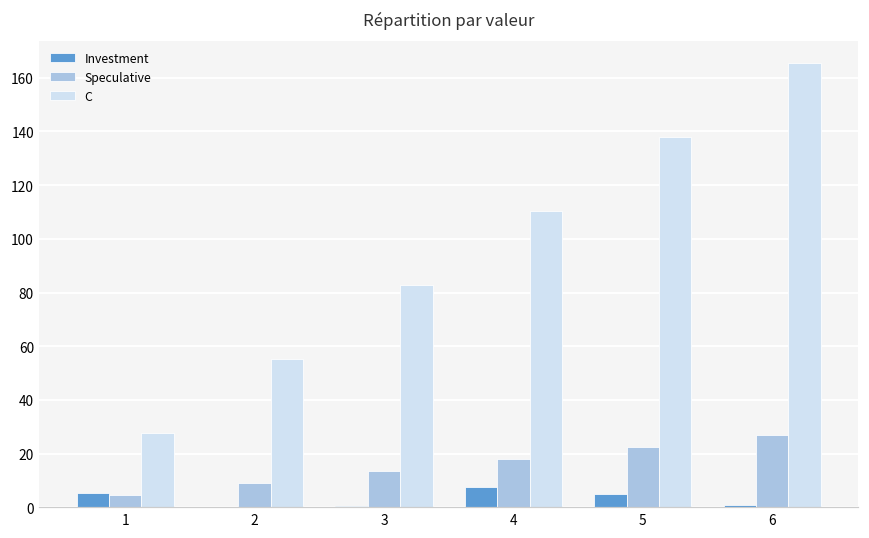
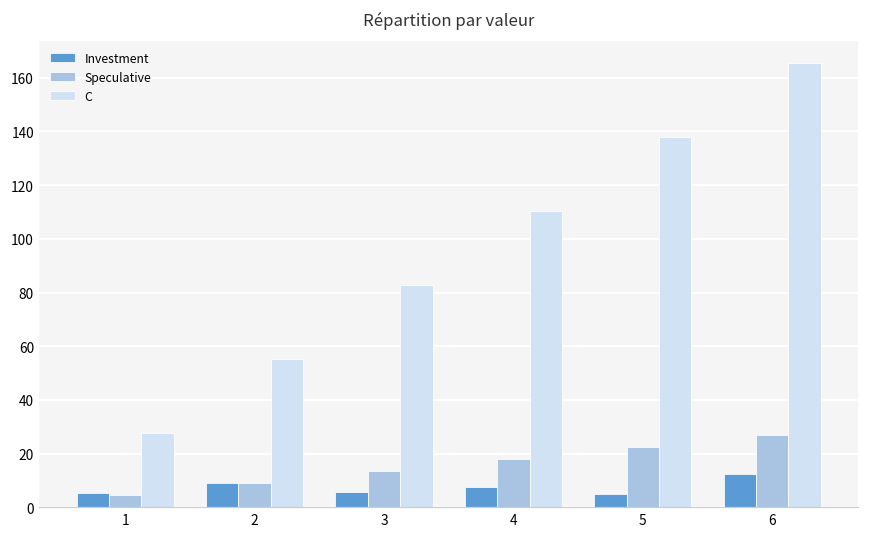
  {
    "Investment": {
      "1": 5,
-     "2": 0,
-     "3": 0,
+     "2": 9,
+     "3": 6,
      "4": 7,
      "5": 5,
-     "6": 1
+     "6": 12
    }
  }
